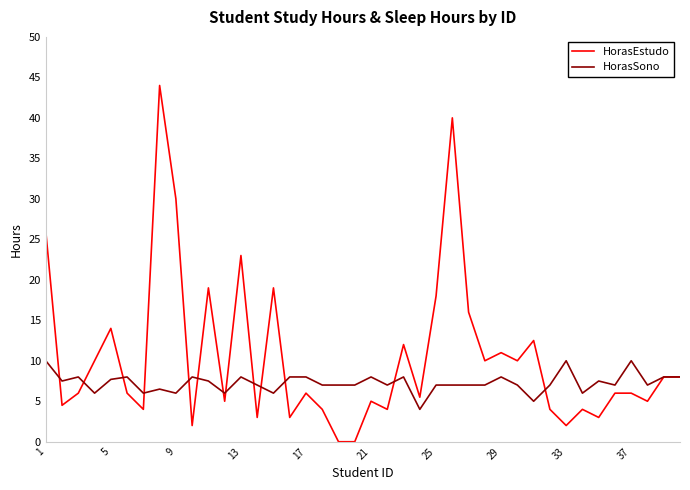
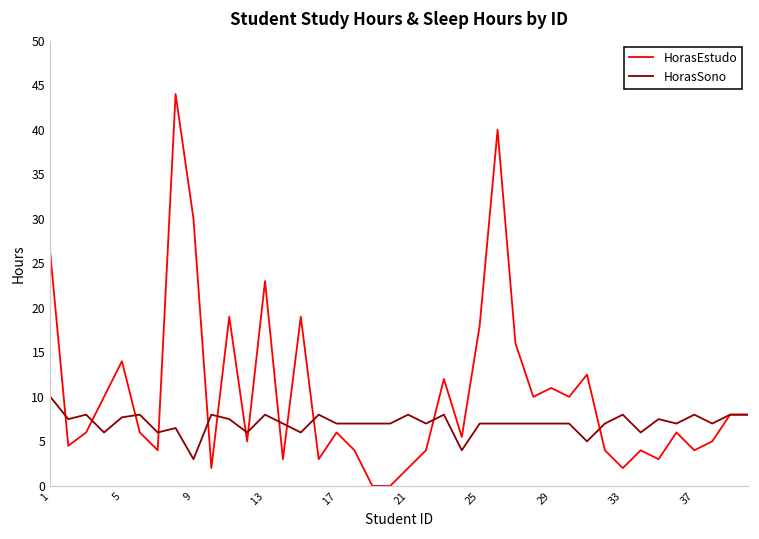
  {
    "HorasEstudo": {
      "1": 26,
      "5": 14,
      "9": 30,
      "13": 23,
      "17": 6,
-     "21": 5,
+     "21": 2,
      "25": 18,
      "29": 11,
      "33": 2,
-     "37": 6
+     "37": 4
    },
    "HorasSono": {
      "1": 10,
      "5": 8,
-     "9": 6,
+     "9": 3,
      "13": 8,
-     "17": 8,
+     "17": 7,
      "21": 8,
      "25": 7,
-     "29": 8,
-     "33": 10,
-     "37": 10
+     "29": 7,
+     "33": 8,
+     "37": 8
    }
  }
